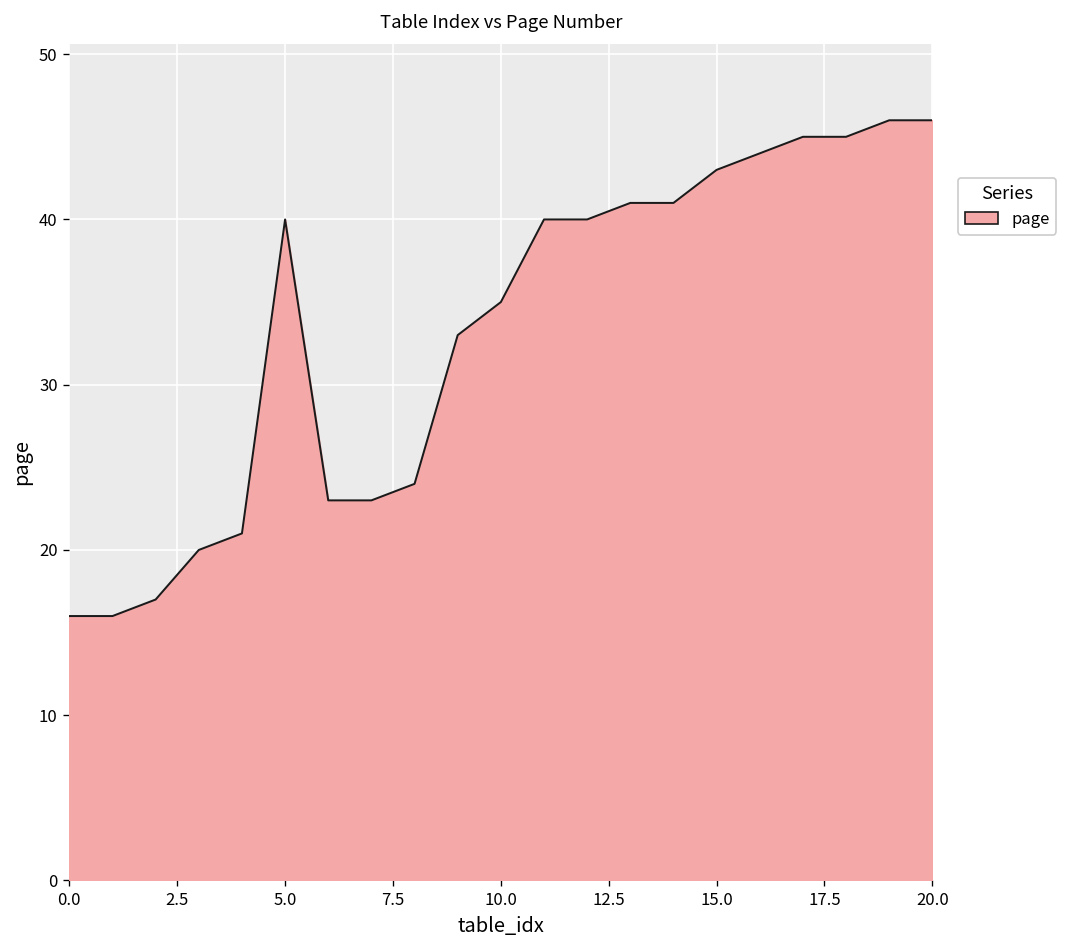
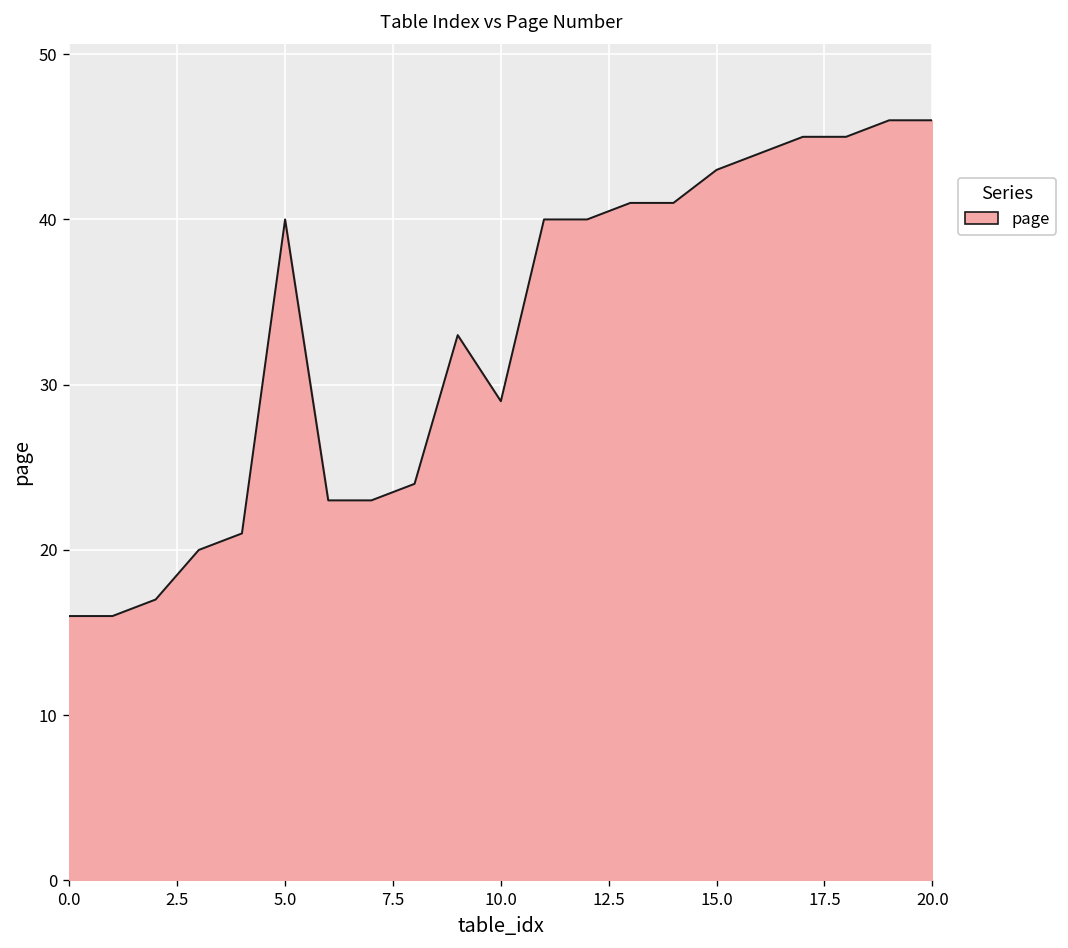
  {
    "0.0": 16,
    "5.0": 40,
-   "10.0": 35,
+   "10.0": 29,
    "15.0": 43,
    "20.0": 46
  }
